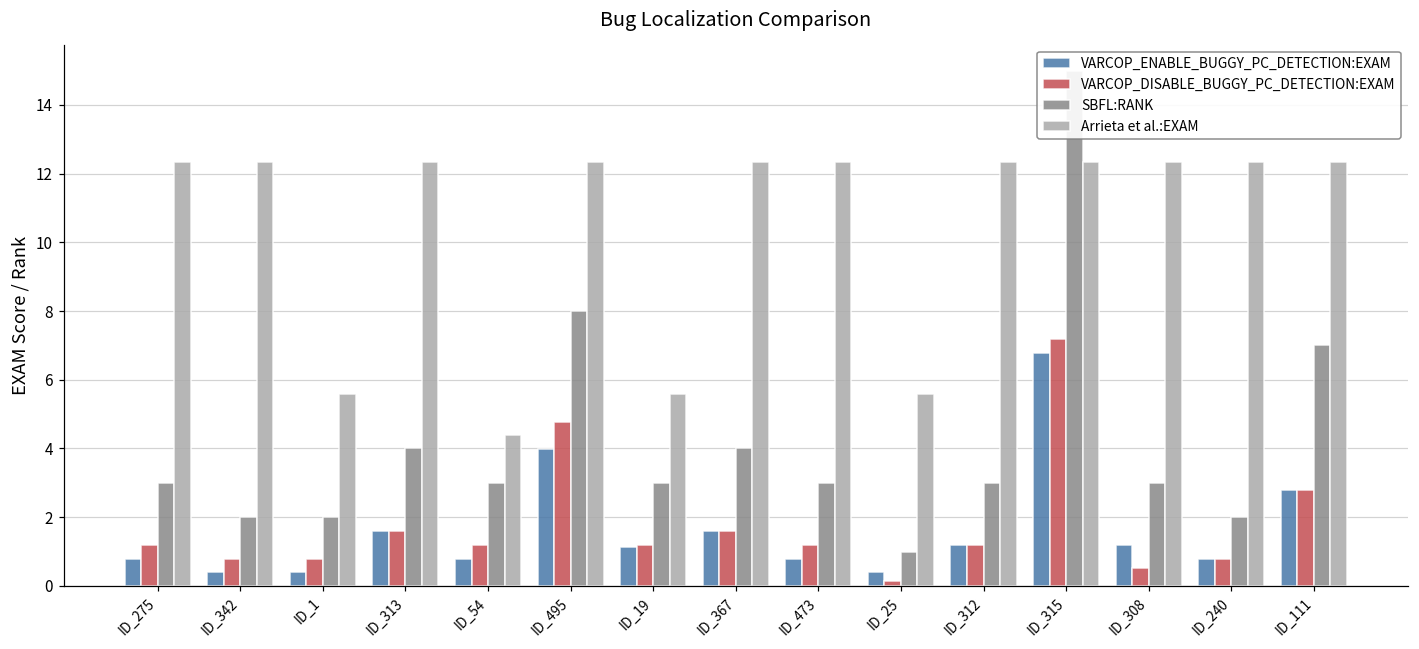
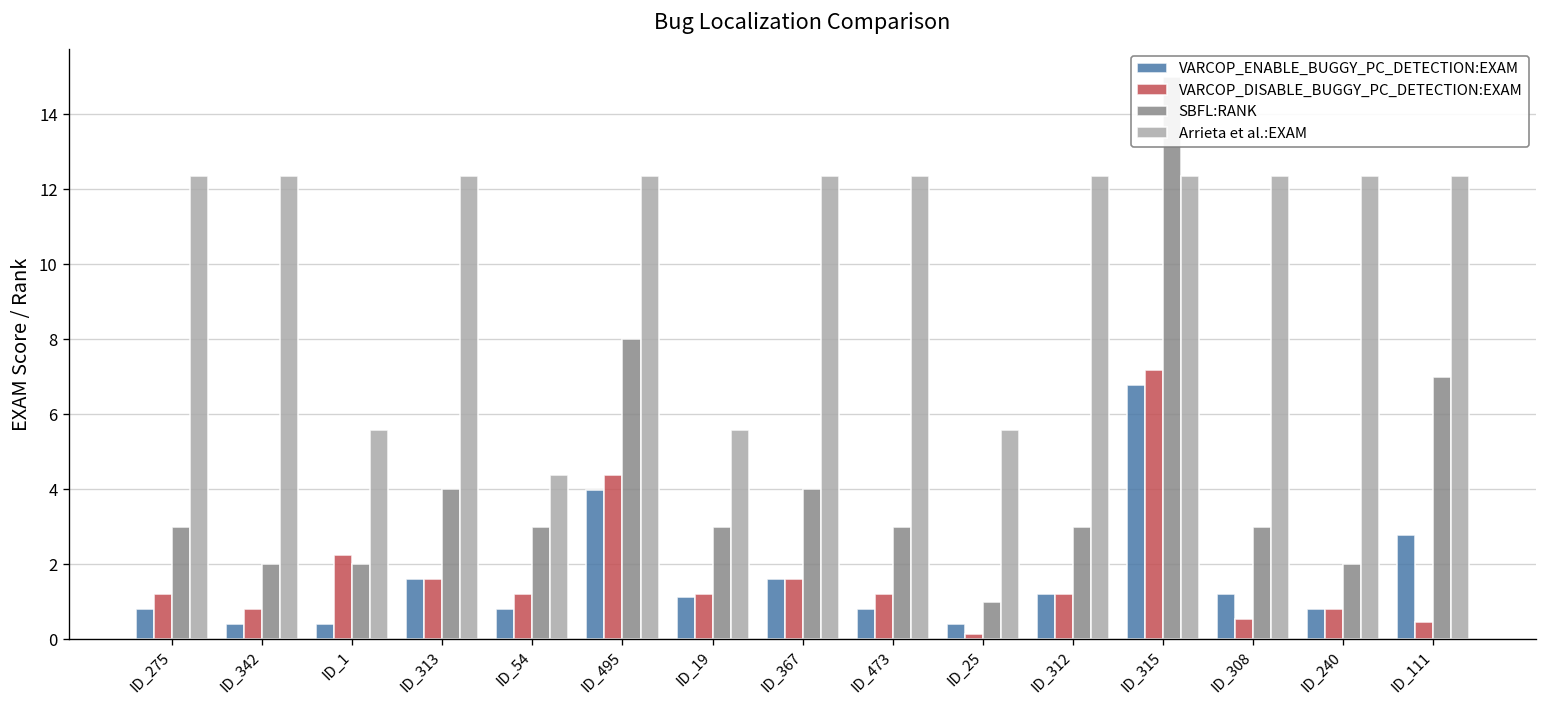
  {
    "VARCOP_ENABLE_BUGGY_PC_DETECTION:EXAM": {
      "ID_275": 0.8,
      "ID_342": 0.4,
      "ID_1": 0.4,
      "ID_313": 1.6,
      "ID_54": 0.8,
      "ID_495": 4.0,
      "ID_19": 1.1,
      "ID_367": 1.6,
      "ID_473": 0.8,
      "ID_25": 0.4,
      "ID_312": 1.2,
      "ID_315": 6.8,
      "ID_308": 1.2,
      "ID_240": 0.8,
      "ID_111": 2.8
    },
    "VARCOP_DISABLE_BUGGY_PC_DETECTION:EXAM": {
      "ID_275": 1.2,
      "ID_342": 0.8,
-     "ID_1": 0.8,
+     "ID_1": 2.2,
      "ID_313": 1.6,
      "ID_54": 1.2,
-     "ID_495": 4.8,
+     "ID_495": 4.4,
      "ID_19": 1.2,
      "ID_367": 1.6,
      "ID_473": 1.2,
      "ID_25": 0.1,
      "ID_312": 1.2,
      "ID_315": 7.2,
      "ID_308": 0.5,
      "ID_240": 0.8,
-     "ID_111": 2.8
+     "ID_111": 0.5
    }
  }
